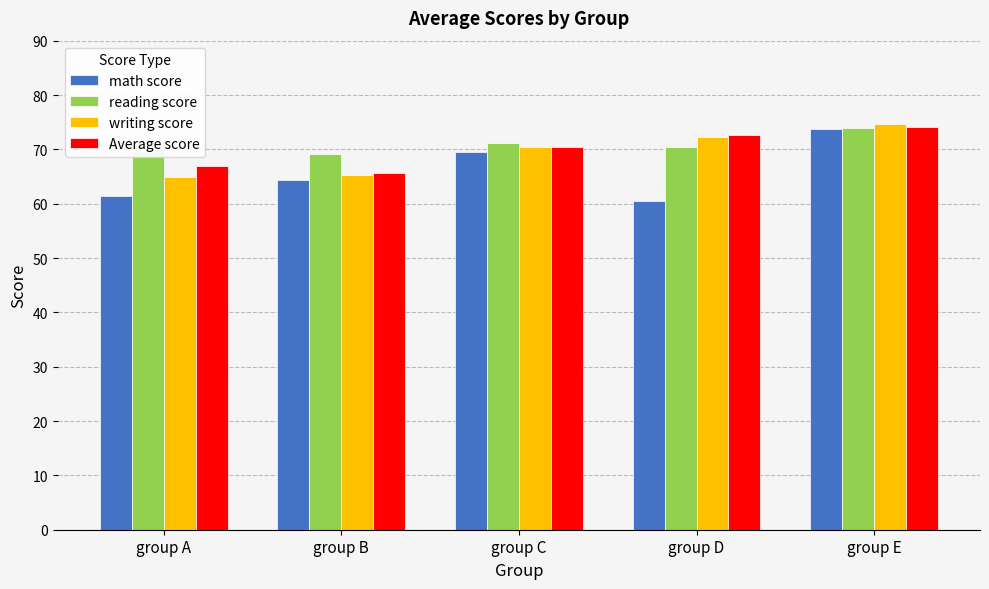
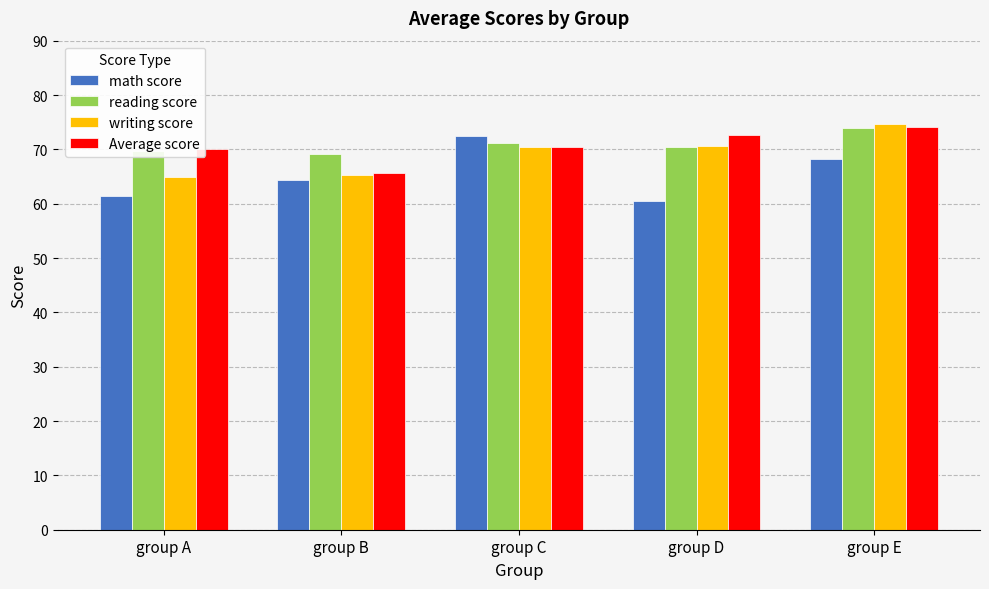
  {
    "math score": {
      "group A": 62,
      "group B": 64,
-     "group C": 70,
+     "group C": 72,
      "group D": 61,
-     "group E": 74
+     "group E": 68
    },
    "reading score": {
      "group B": 69,
      "group C": 71,
      "group D": 70,
      "group E": 74
    },
    "writing score": {
      "group A": 65,
      "group B": 65,
      "group C": 71,
-     "group D": 72,
+     "group D": 71,
      "group E": 75
    },
    "Average score": {
-     "group A": 67,
+     "group A": 70,
      "group B": 66,
      "group C": 70,
      "group D": 73,
      "group E": 74
    }
  }
